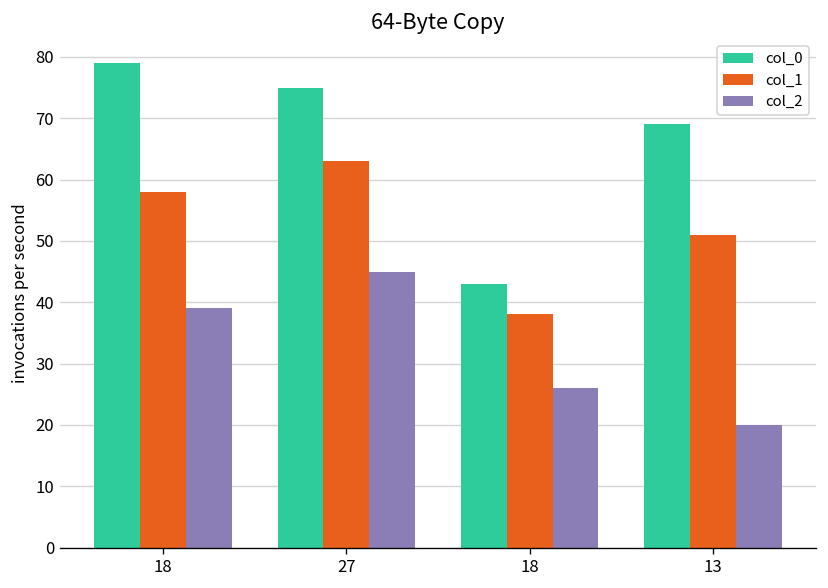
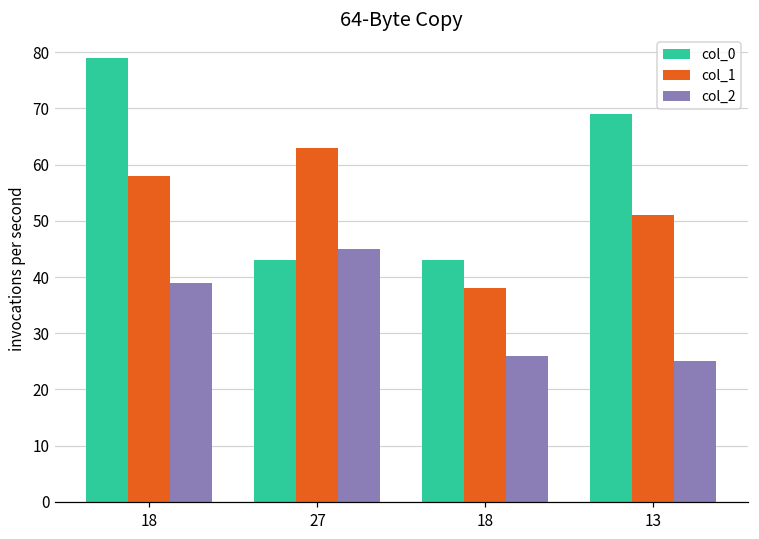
  {
    "col_0": {
-     "27": 75,
+     "27": 43,
      "13": 69
    },
    "col_1": {
      "27": 63,
      "13": 51
    },
    "col_2": {
      "27": 45,
-     "13": 20
+     "13": 25
    }
  }
